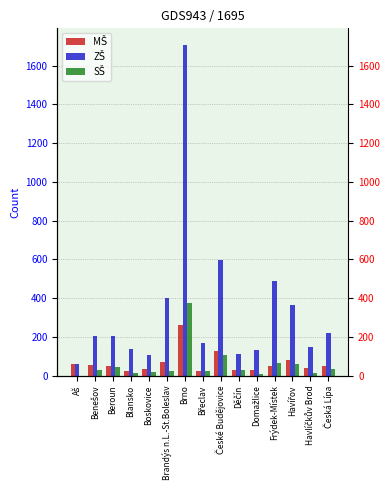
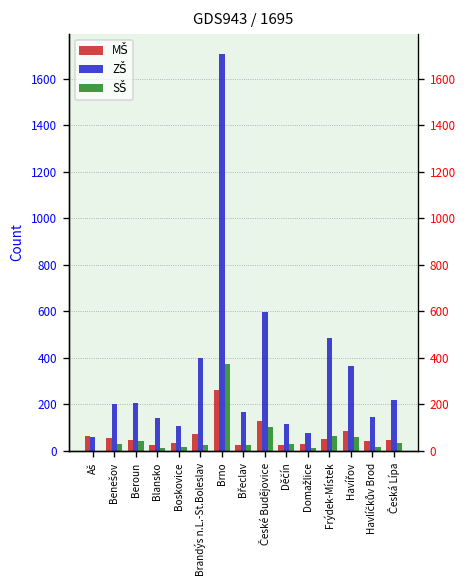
  {
    "MŠ": {
      "Aš": 60,
      "Benešov": 50,
      "Beroun": 50,
      "Blansko": 20,
      "Boskovice": 40,
      "Brandýs n.L.-St.Boleslav": 70,
      "Brno": 260,
      "Břeclav": 20,
      "České Budějovice": 130,
      "Děčín": 30,
      "Domažlice": 30,
      "Frýdek-Místek": 50,
      "Havířov": 80,
      "Havlíčkův Brod": 40,
      "Česká Lípa": 50
    },
    "ZŠ": {
      "Aš": 60,
      "Benešov": 200,
      "Beroun": 210,
      "Blansko": 140,
      "Boskovice": 110,
      "Brandýs n.L.-St.Boleslav": 400,
      "Brno": 1710,
      "Břeclav": 170,
      "České Budějovice": 600,
      "Děčín": 110,
-     "Domažlice": 130,
+     "Domažlice": 80,
      "Frýdek-Místek": 490,
      "Havířov": 370,
      "Havlíčkův Brod": 150,
      "Česká Lípa": 220
    },
    "SŠ": {
      "Aš": 0,
      "Benešov": 30,
      "Beroun": 40,
      "Blansko": 10,
      "Boskovice": 20,
      "Brandýs n.L.-St.Boleslav": 20,
      "Brno": 380,
      "Břeclav": 30,
      "České Budějovice": 100,
      "Děčín": 30,
      "Frýdek-Místek": 60,
      "Havířov": 60,
      "Havlíčkův Brod": 20,
      "Česká Lípa": 40
    }
  }
